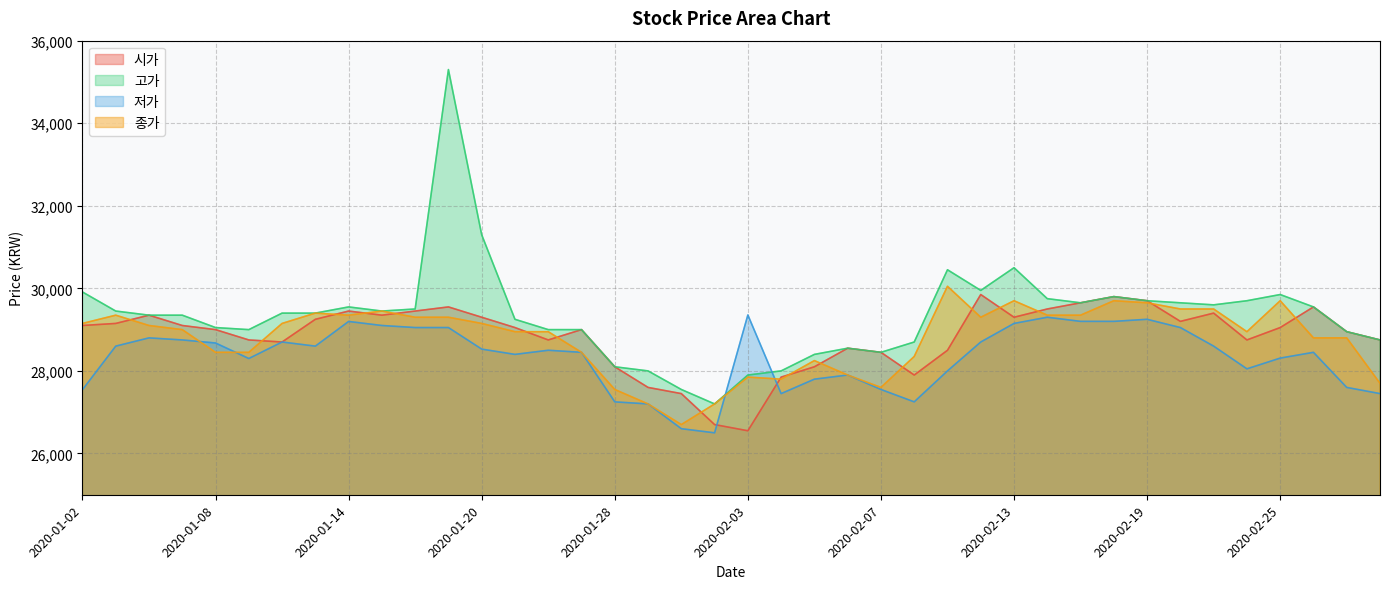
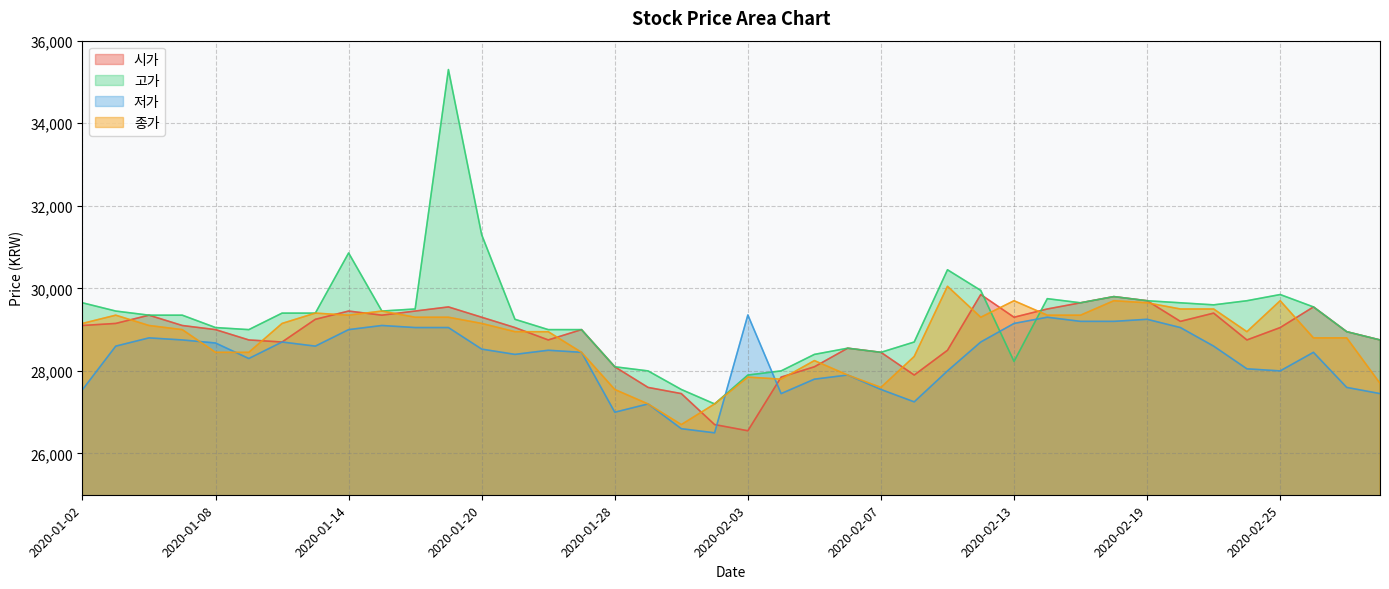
  {
    "고가": {
-     "2020-01-02": "29,900",
-     "2020-01-14": "29,600",
+     "2020-01-02": "29,700",
+     "2020-01-14": "30,900",
      "2020-01-20": "31,300",
-     "2020-02-13": "30,500",
+     "2020-02-13": "28,200",
      "2020-02-25": "29,900"
    },
    "저가": {
      "2020-01-02": "27,500",
      "2020-01-08": "28,700",
-     "2020-01-14": "29,200",
+     "2020-01-14": "29,000",
      "2020-01-20": "28,500",
-     "2020-01-28": "27,300",
+     "2020-01-28": "27,000",
      "2020-02-03": "29,400",
      "2020-02-13": "29,200",
      "2020-02-19": "29,300",
-     "2020-02-25": "28,300"
+     "2020-02-25": "28,000"
    }
  }
